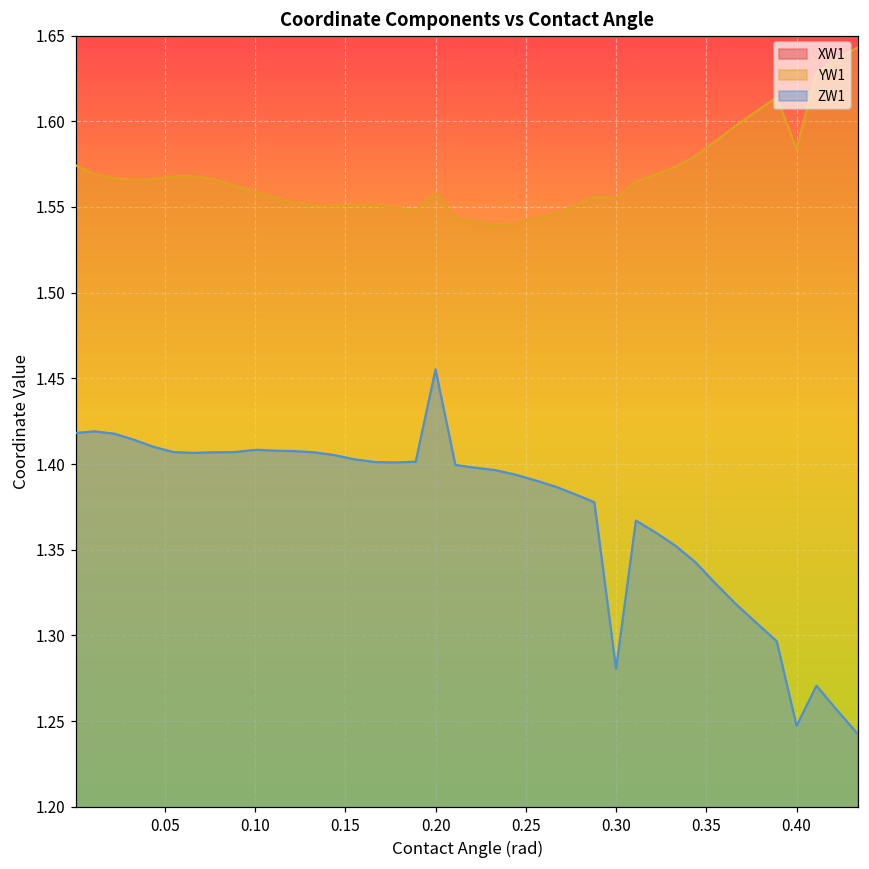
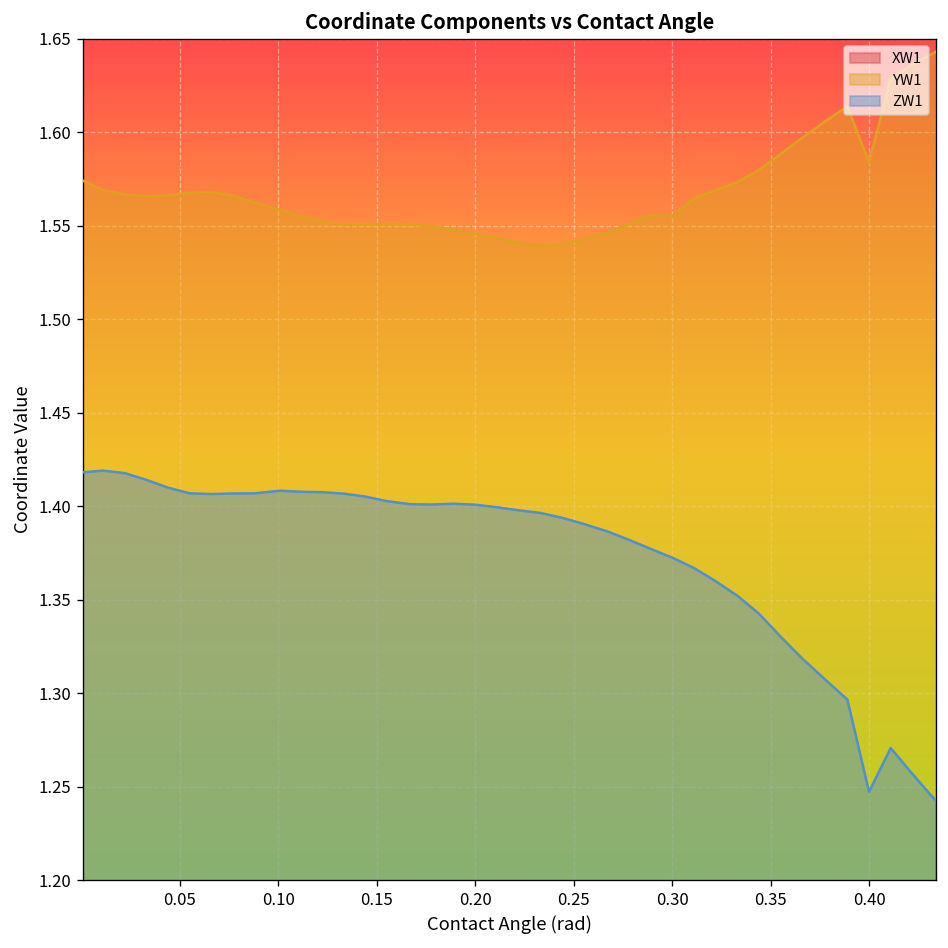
  {
    "YW1": {
-     "0.20": 1.558,
+     "0.20": 1.546,
      "0.30": 1.555,
      "0.40": 1.584
    },
    "ZW1": {
-     "0.20": 1.455,
-     "0.30": 1.280,
+     "0.20": 1.401,
+     "0.30": 1.373,
      "0.40": 1.247
    }
  }
